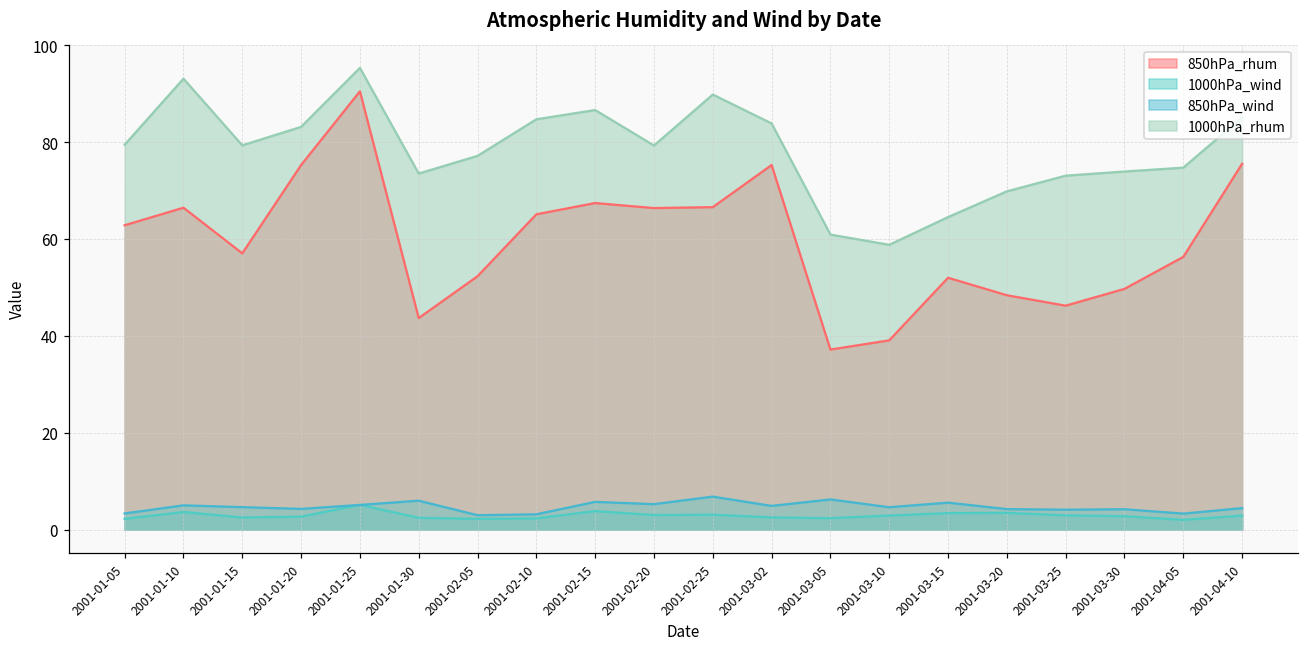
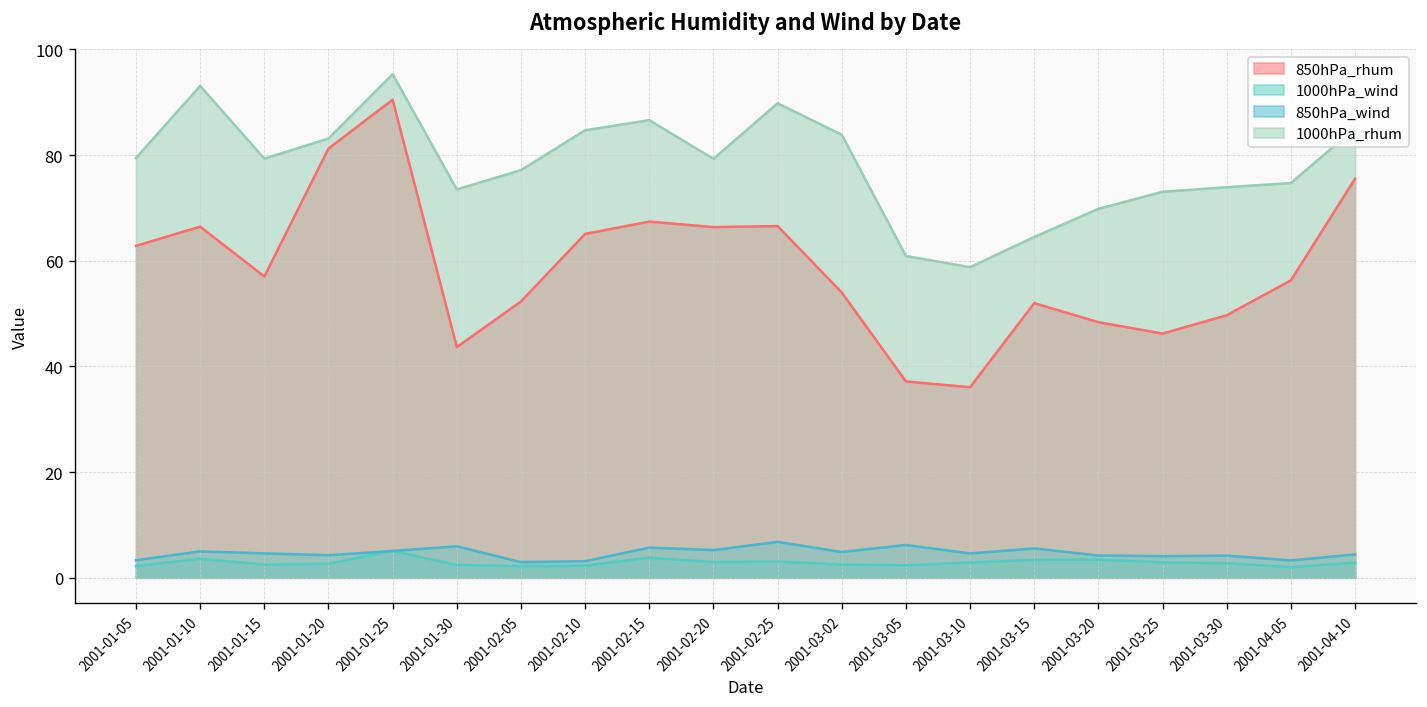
  {
    "850hPa_rhum": {
      "2001-01-05": 63,
      "2001-01-10": 66,
      "2001-01-15": 57,
-     "2001-01-20": 75,
+     "2001-01-20": 81,
      "2001-01-25": 90,
      "2001-01-30": 44,
      "2001-02-05": 52,
      "2001-02-10": 65,
      "2001-02-15": 67,
      "2001-02-20": 66,
      "2001-02-25": 67,
-     "2001-03-02": 75,
+     "2001-03-02": 54,
      "2001-03-05": 37,
-     "2001-03-10": 39,
+     "2001-03-10": 36,
      "2001-03-15": 52,
      "2001-03-20": 48,
      "2001-03-25": 46,
      "2001-03-30": 50,
      "2001-04-05": 56,
      "2001-04-10": 76
    }
  }
